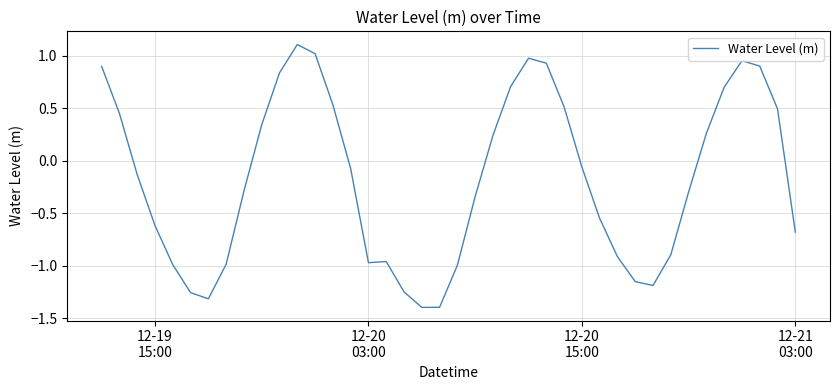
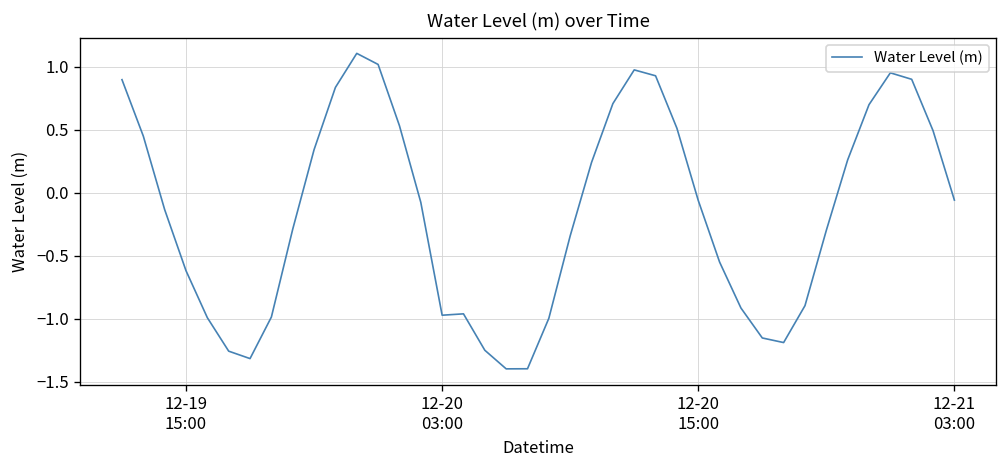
  {
    "12-19 15:00": -0.62,
    "12-20 03:00": -0.97,
    "12-20 15:00": -0.06,
-   "12-21 03:00": -0.68
+   "12-21 03:00": -0.06
  }
